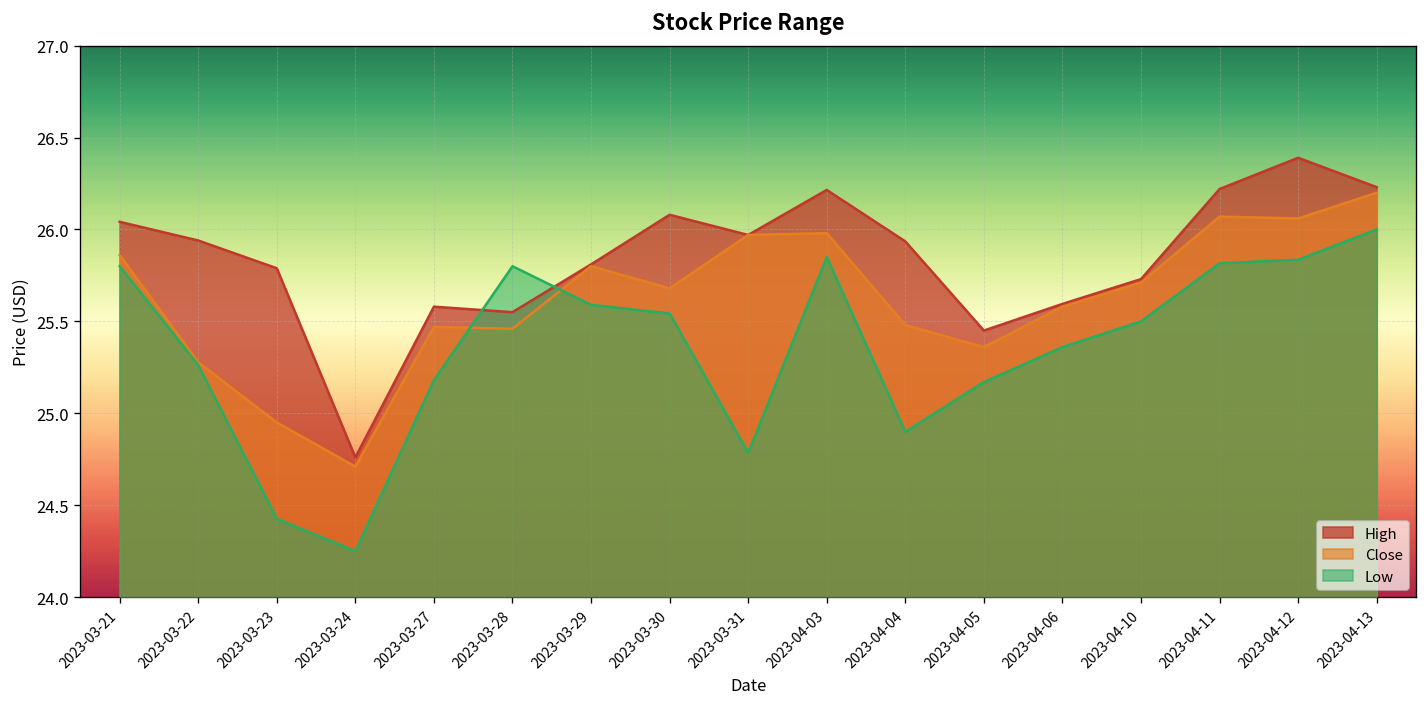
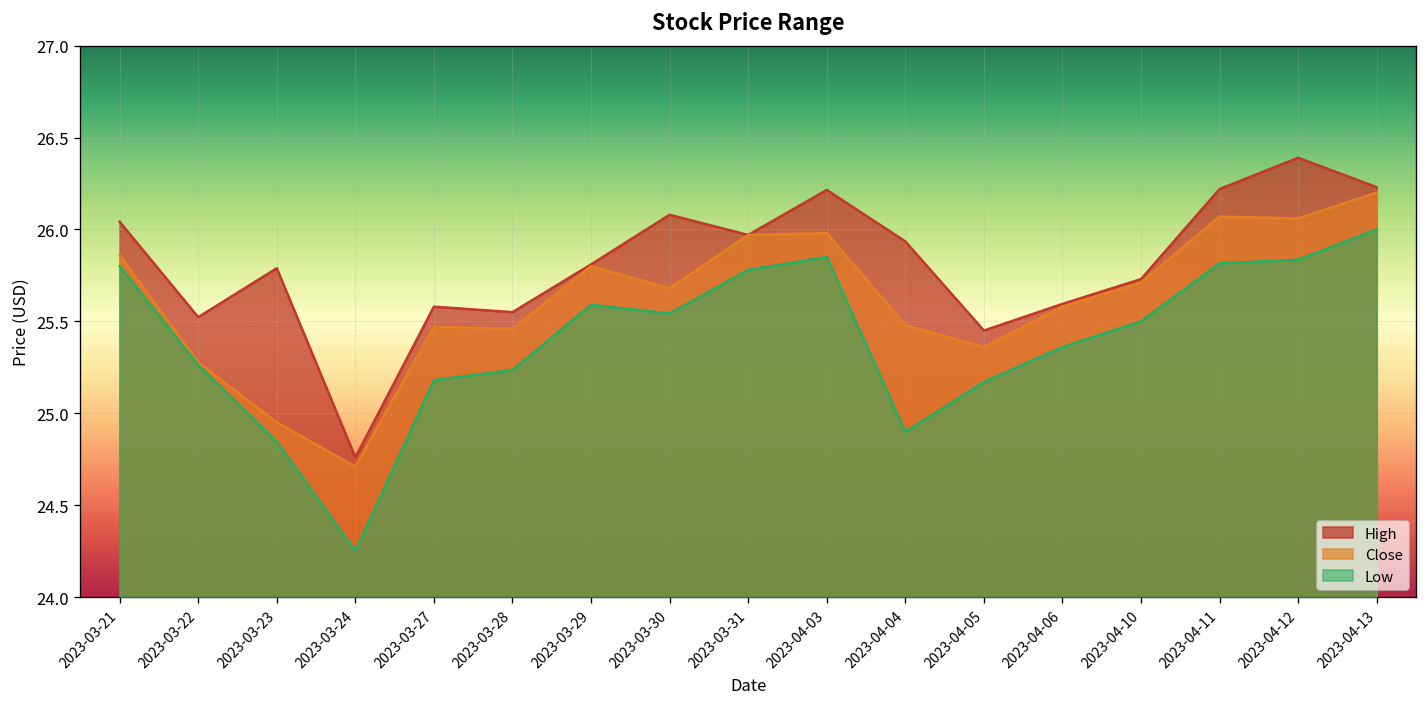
  {
    "High": {
      "2023-03-21": 26.04,
-     "2023-03-22": 25.94,
+     "2023-03-22": 25.52,
      "2023-03-23": 25.79,
      "2023-03-24": 24.76,
      "2023-03-27": 25.58,
      "2023-03-28": 25.55,
      "2023-03-30": 26.08,
      "2023-04-03": 26.22,
      "2023-04-04": 25.93,
      "2023-04-05": 25.45,
      "2023-04-10": 25.73,
      "2023-04-11": 26.22,
      "2023-04-12": 26.39,
      "2023-04-13": 26.23
    },
    "Close": {
      "2023-03-21": 25.86,
      "2023-03-23": 24.95,
      "2023-03-24": 24.71,
      "2023-03-27": 25.47,
      "2023-03-28": 25.46,
      "2023-03-30": 25.68,
      "2023-04-03": 25.98,
      "2023-04-04": 25.48,
      "2023-04-05": 25.36,
      "2023-04-10": 25.71,
      "2023-04-11": 26.07,
      "2023-04-12": 26.06,
      "2023-04-13": 26.20
    },
    "Low": {
      "2023-03-21": 25.80,
-     "2023-03-23": 24.43,
+     "2023-03-23": 24.84,
      "2023-03-24": 24.25,
      "2023-03-27": 25.18,
-     "2023-03-28": 25.80,
+     "2023-03-28": 25.24,
      "2023-03-29": 25.59,
      "2023-03-30": 25.54,
-     "2023-03-31": 24.78,
+     "2023-03-31": 25.78,
      "2023-04-03": 25.85,
      "2023-04-04": 24.90,
      "2023-04-05": 25.17,
      "2023-04-06": 25.36,
      "2023-04-10": 25.50,
      "2023-04-11": 25.82,
      "2023-04-12": 25.84,
      "2023-04-13": 26.00
    }
  }
